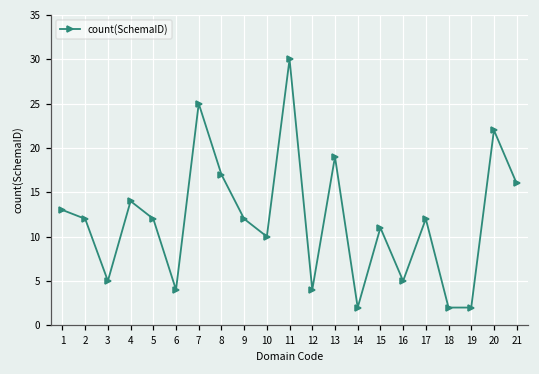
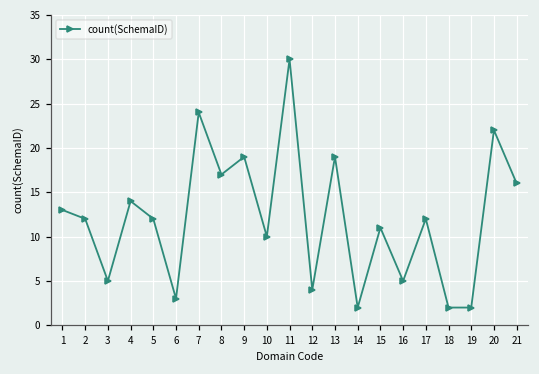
  {
    "1": 13,
    "2": 12,
    "3": 5,
    "4": 14,
    "5": 12,
-   "6": 4,
-   "7": 25,
+   "6": 3,
+   "7": 24,
    "8": 17,
-   "9": 12,
+   "9": 19,
    "10": 10,
    "11": 30,
    "12": 4,
    "13": 19,
    "14": 2,
    "15": 11,
    "16": 5,
    "17": 12,
    "18": 2,
    "19": 2,
    "20": 22,
    "21": 16
  }
